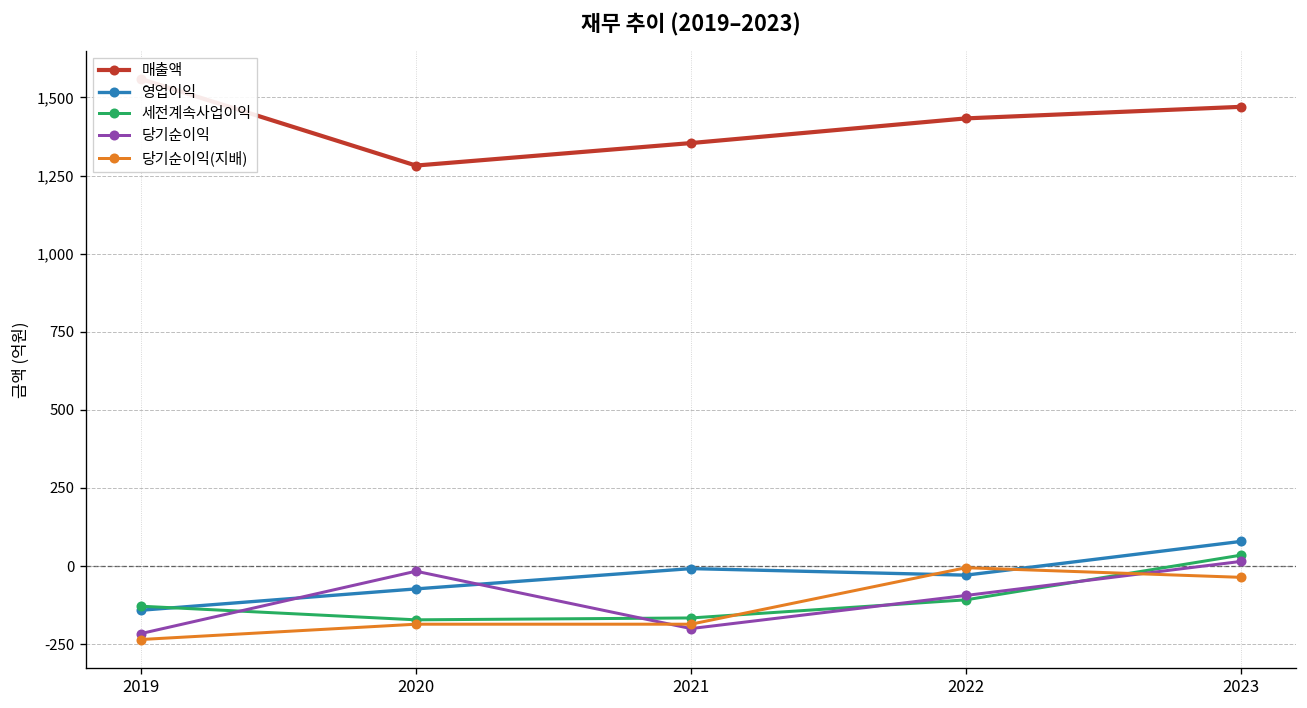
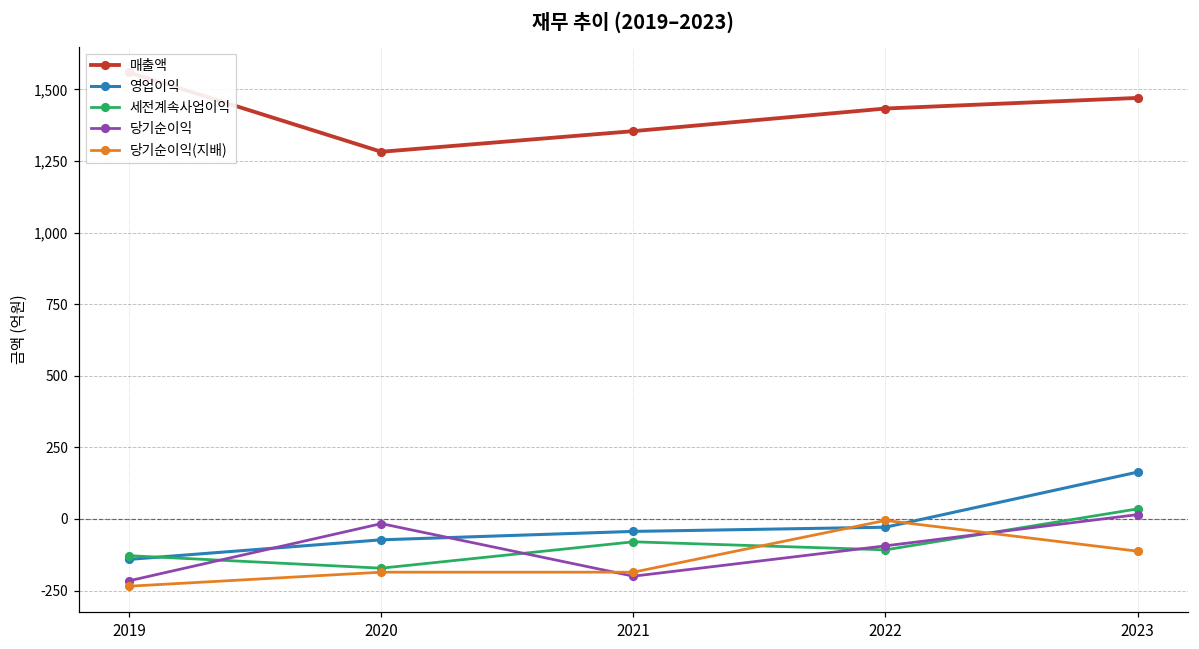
  {
    "매출액": {
      "2020": "1,280",
      "2021": "1,350",
      "2022": "1,430",
      "2023": "1,470"
    },
    "영업이익": {
      "2019": "-140",
      "2020": "-70",
-     "2021": "-10",
+     "2021": "-40",
      "2022": "-30",
-     "2023": "80"
+     "2023": "160"
    },
    "세전계속사업이익": {
      "2019": "-130",
      "2020": "-170",
-     "2021": "-170",
+     "2021": "-80",
      "2022": "-110",
      "2023": "40"
    },
    "당기순이익": {
      "2019": "-220",
      "2020": "-20",
      "2021": "-200",
      "2022": "-90",
      "2023": "20"
    },
    "당기순이익(지배)": {
      "2019": "-240",
      "2020": "-190",
      "2021": "-190",
      "2022": "-10",
-     "2023": "-40"
+     "2023": "-110"
    }
  }
